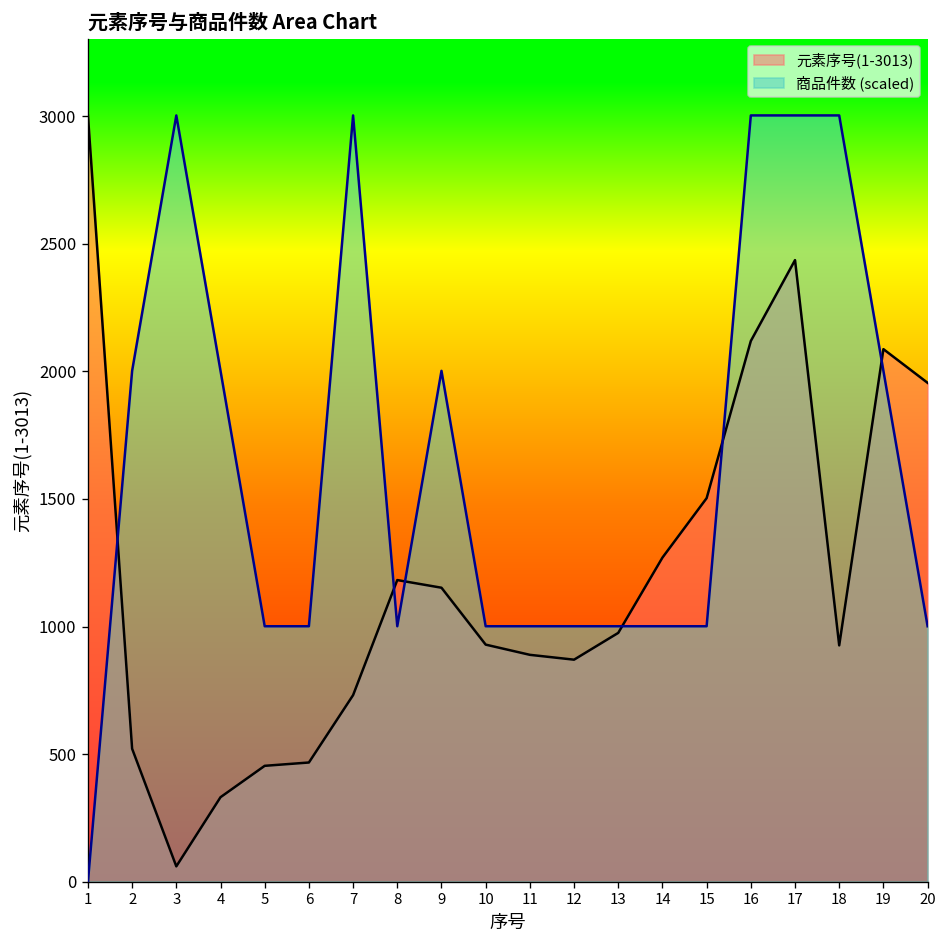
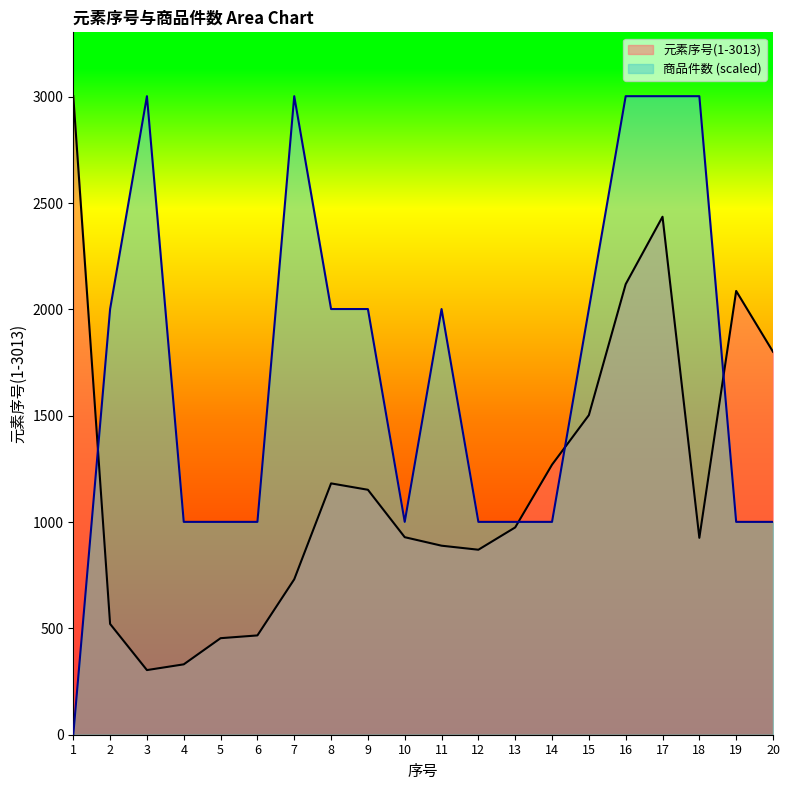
  {
    "元素序号(1-3013)": {
      "1": 3000,
      "2": 520,
-     "3": 60,
+     "3": 300,
      "4": 330,
      "5": 450,
      "6": 470,
      "7": 730,
      "8": 1180,
      "9": 1150,
      "10": 930,
      "11": 890,
      "12": 870,
      "13": 980,
      "14": 1270,
      "15": 1500,
      "16": 2120,
      "17": 2440,
      "18": 930,
      "19": 2090,
-     "20": 1960
+     "20": 1800
    },
    "商品件数 (scaled)": {
      "1": 0,
      "2": 2000,
      "3": 3000,
-     "4": 2000,
+     "4": 1000,
      "5": 1000,
      "6": 1000,
      "7": 3000,
-     "8": 1000,
+     "8": 2000,
      "9": 2000,
      "10": 1000,
-     "11": 1000,
+     "11": 2000,
      "12": 1000,
      "13": 1000,
      "14": 1000,
-     "15": 1000,
+     "15": 2000,
      "16": 3000,
      "17": 3000,
      "18": 3000,
-     "19": 2000,
+     "19": 1000,
      "20": 1000
    }
  }
